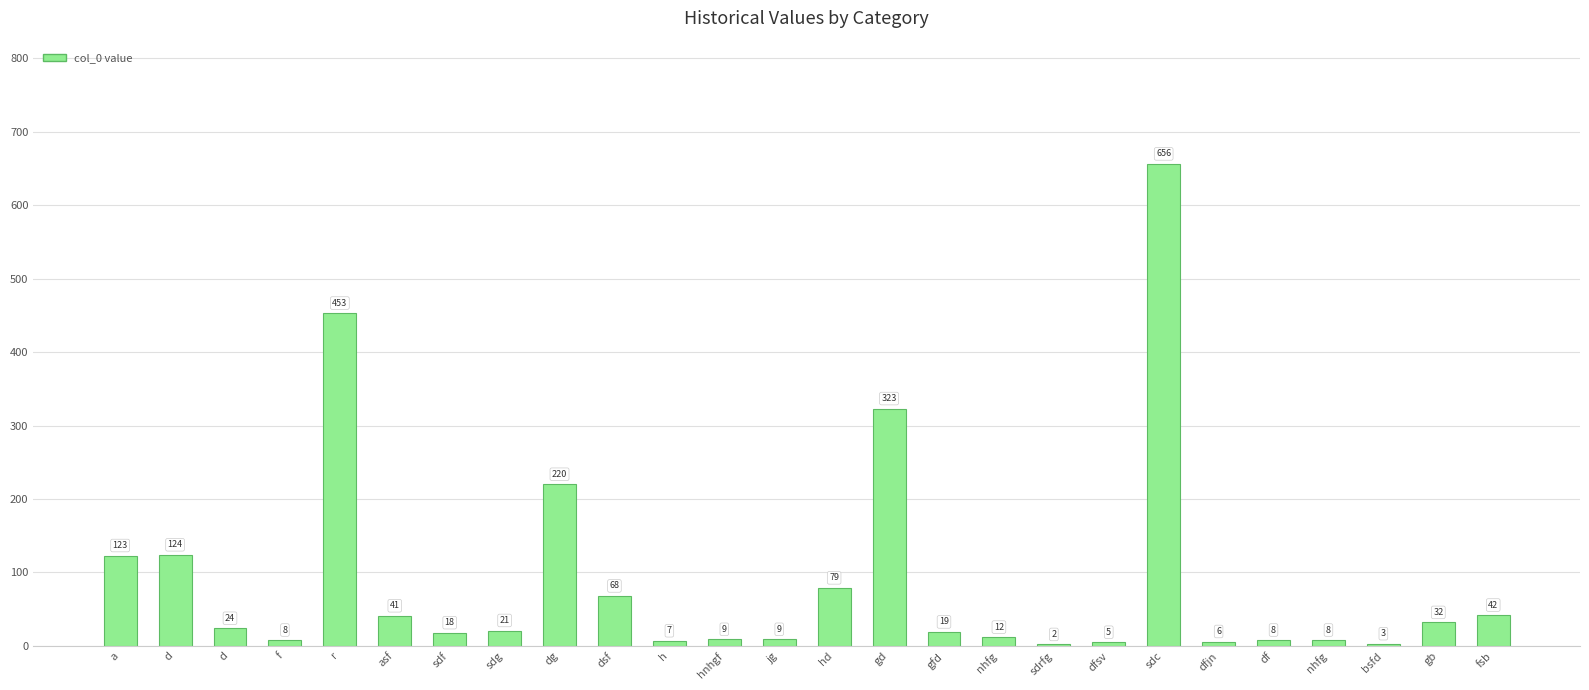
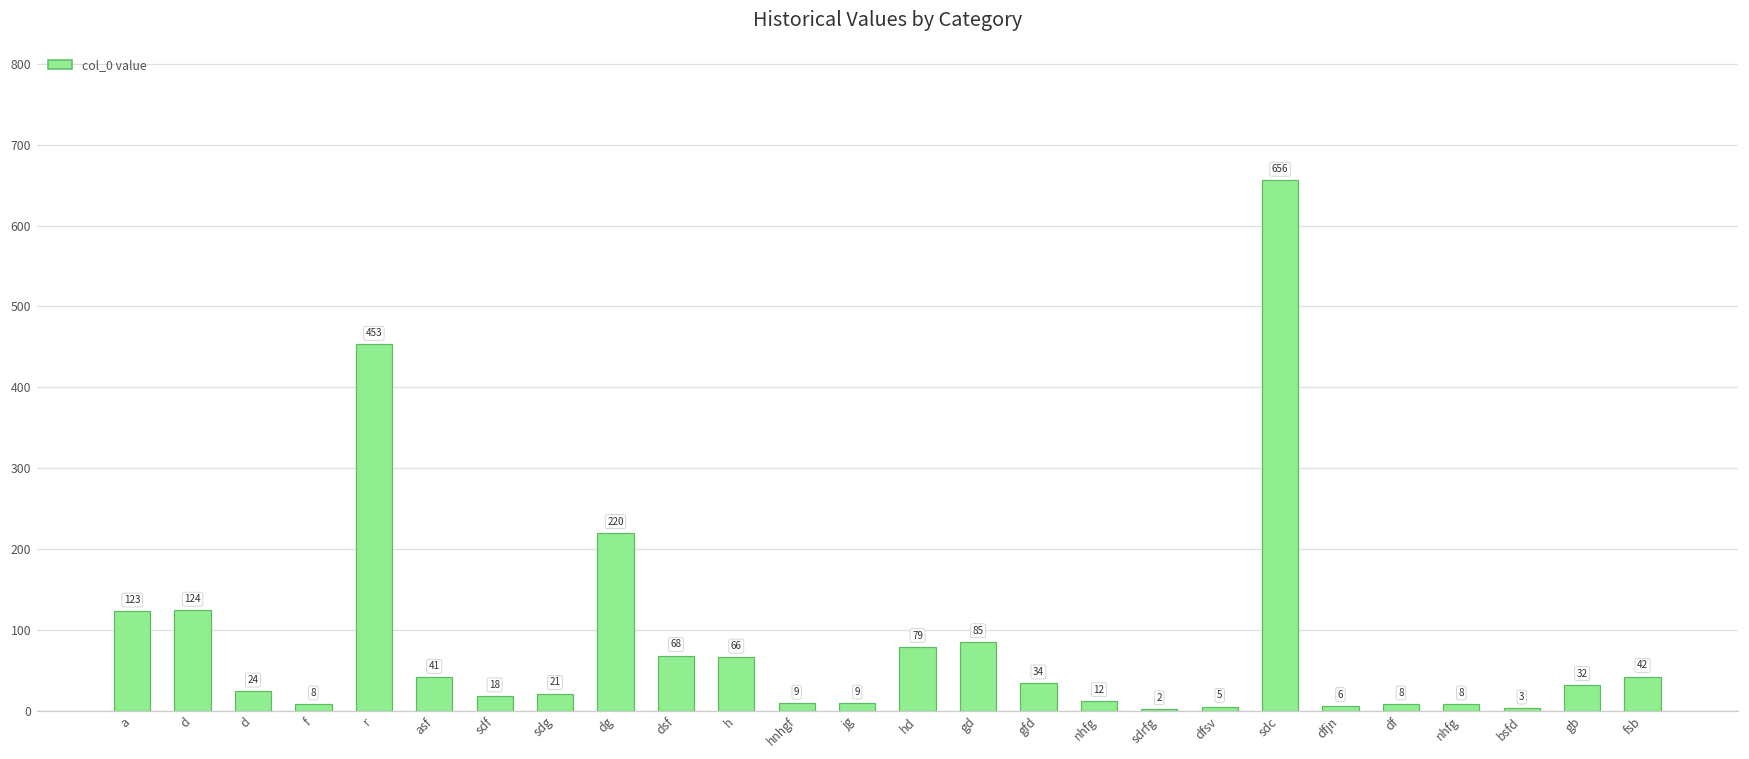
  {
-   "h": 7,
-   "gd": 323,
-   "gfd": 19
+   "h": 66,
+   "gd": 85,
+   "gfd": 34
  }
